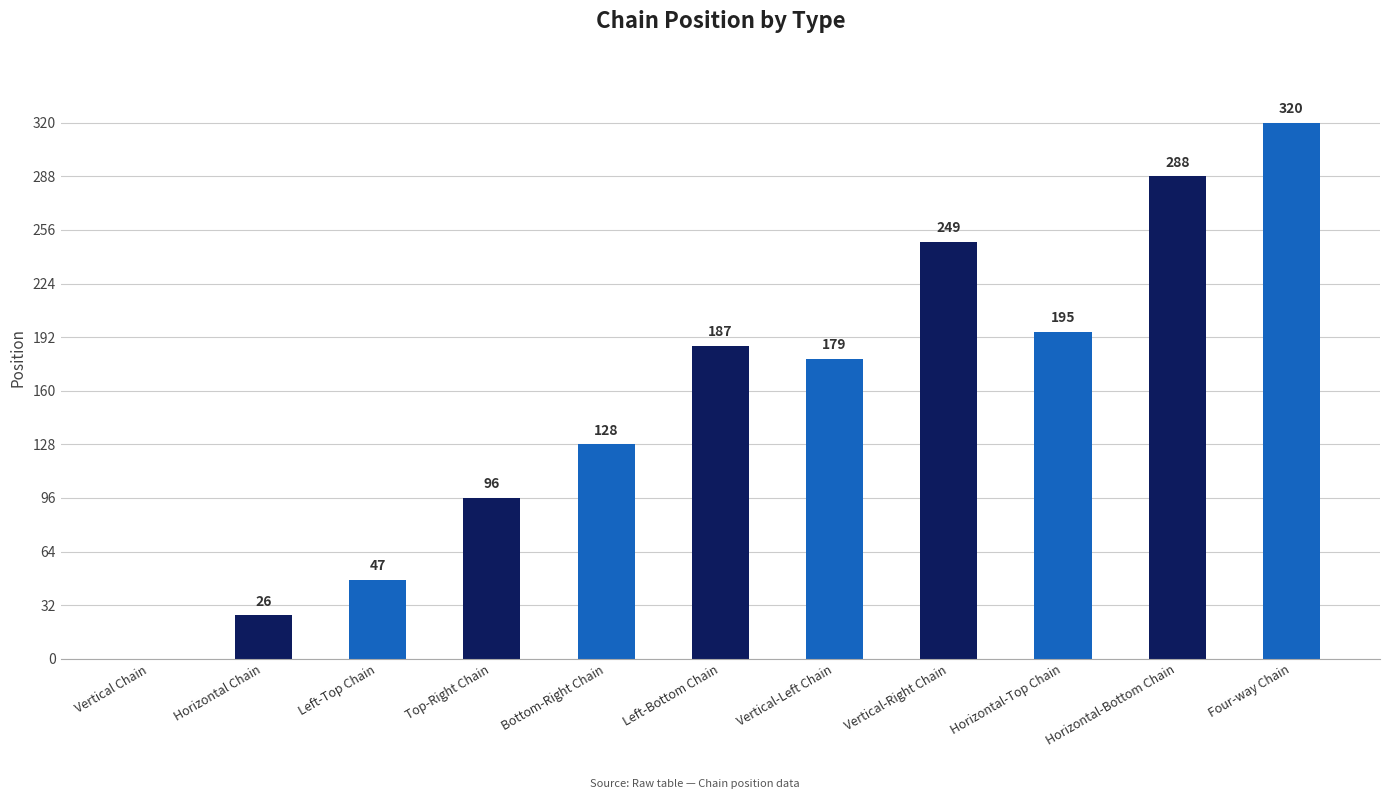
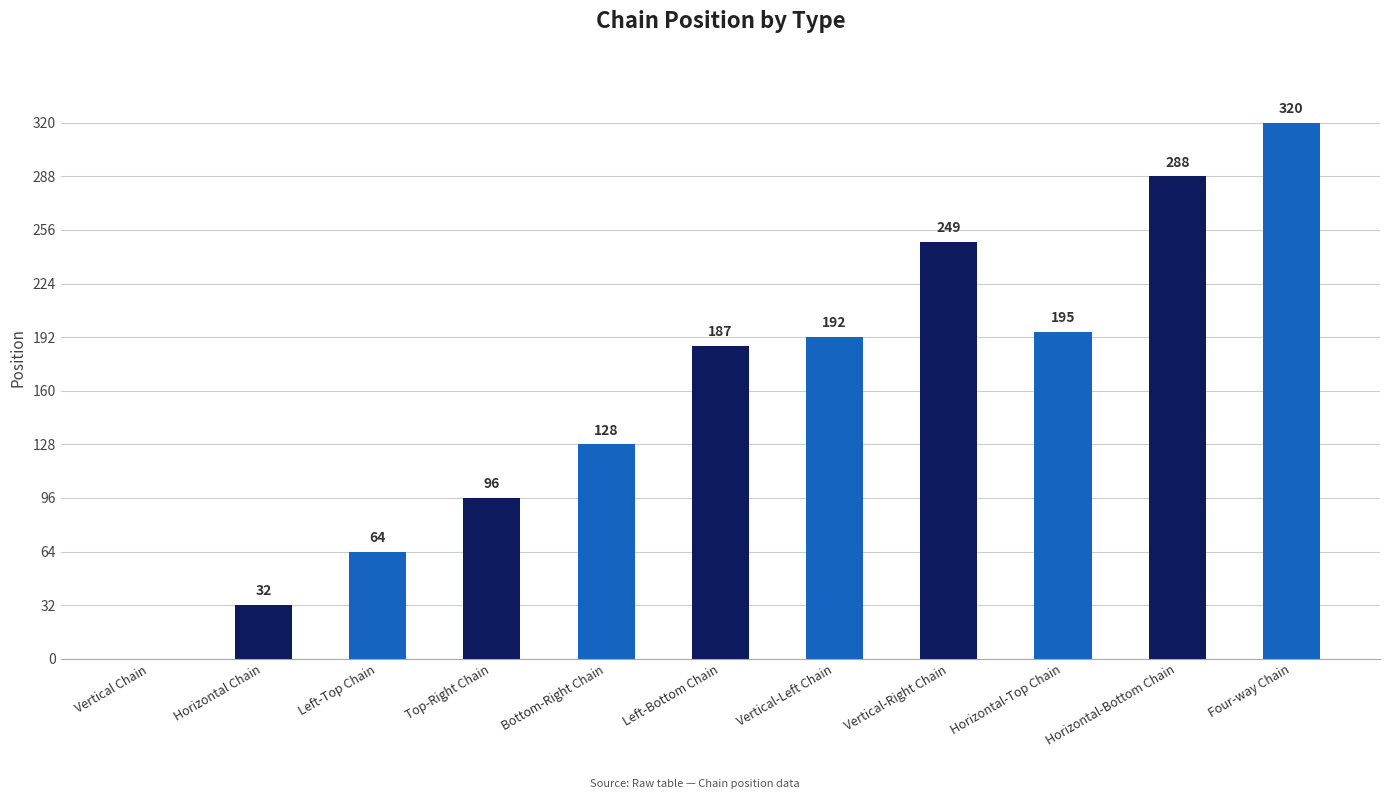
  {
-   "Horizontal Chain": 26,
-   "Left-Top Chain": 47,
+   "Horizontal Chain": 32,
+   "Left-Top Chain": 64,
    "Top-Right Chain": 96,
    "Bottom-Right Chain": 128,
    "Left-Bottom Chain": 187,
-   "Vertical-Left Chain": 179,
+   "Vertical-Left Chain": 192,
    "Vertical-Right Chain": 249,
    "Horizontal-Top Chain": 195,
    "Horizontal-Bottom Chain": 288,
    "Four-way Chain": 320
  }
